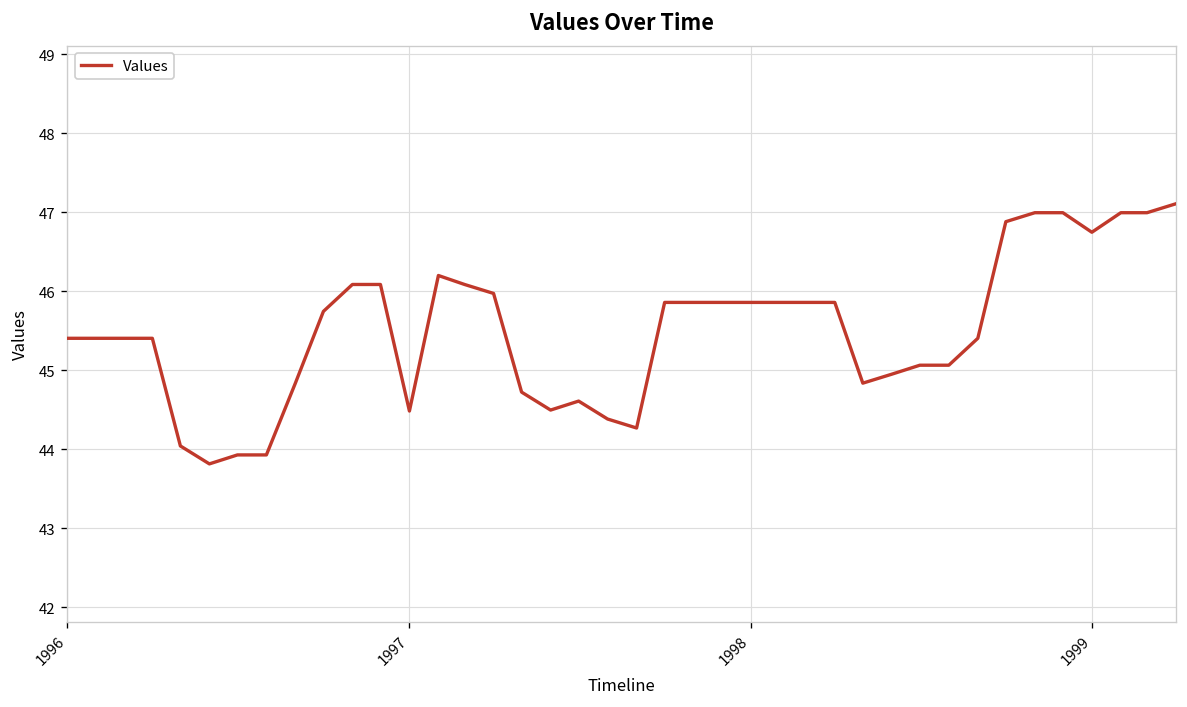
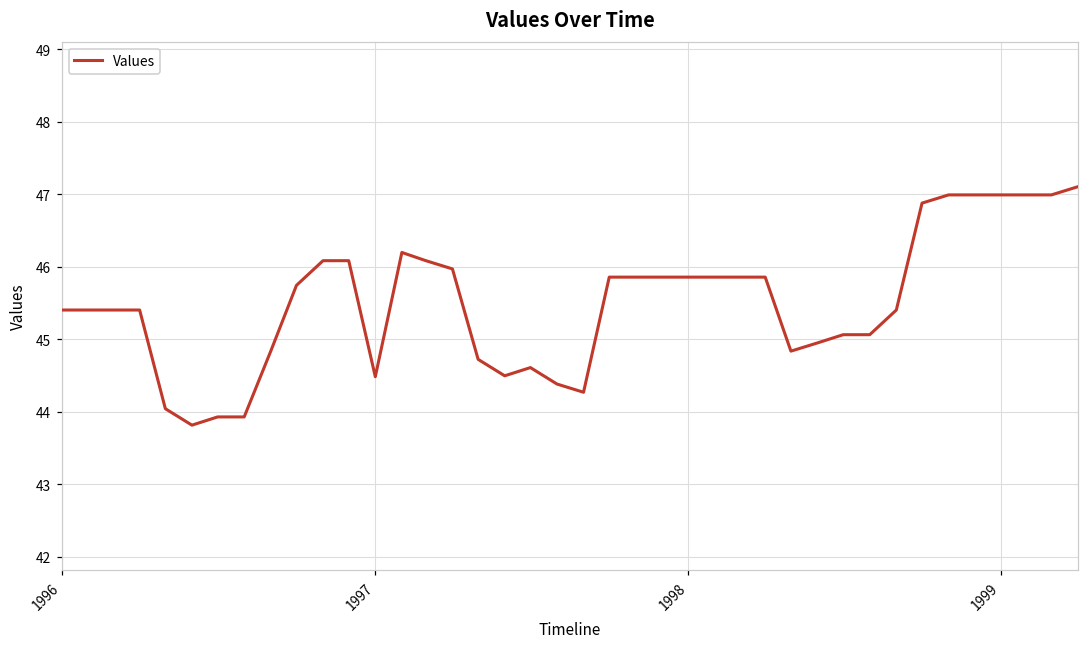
  {
    "1996": 45.4,
    "1997": 44.5,
    "1998": 45.9,
-   "1999": 46.7
+   "1999": 47.0
  }
